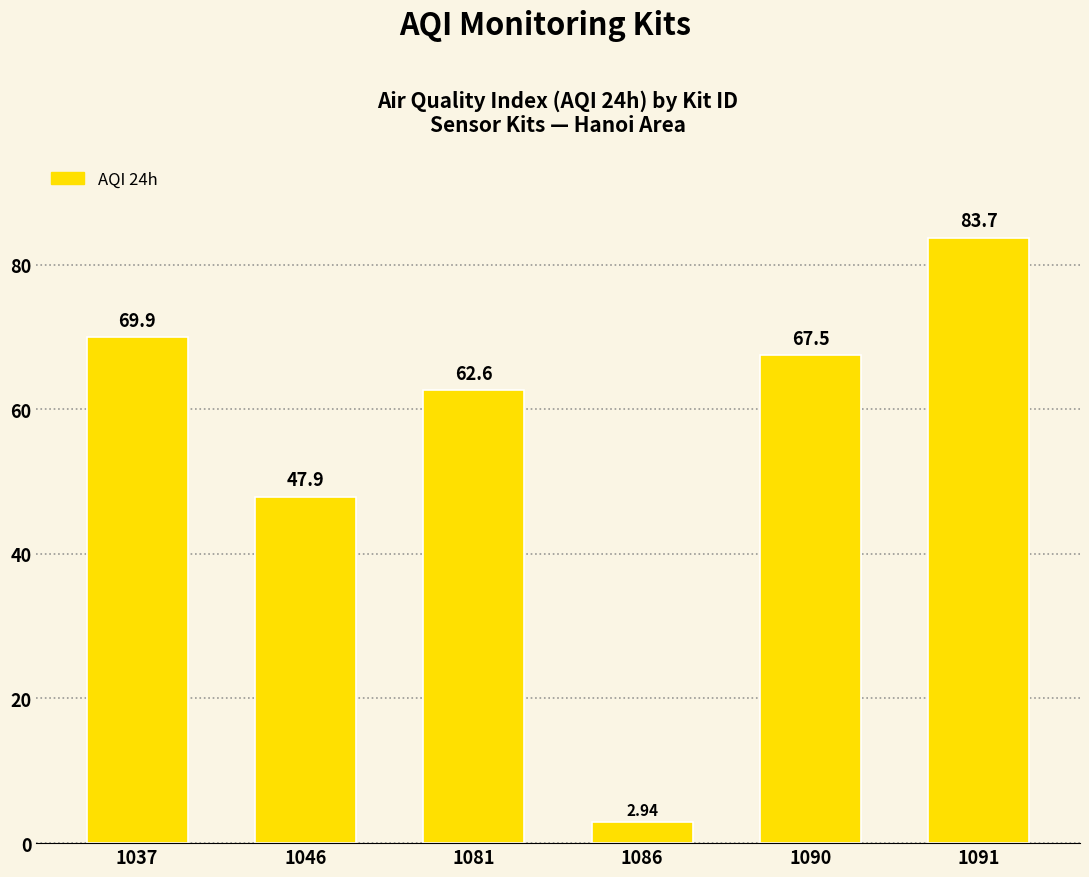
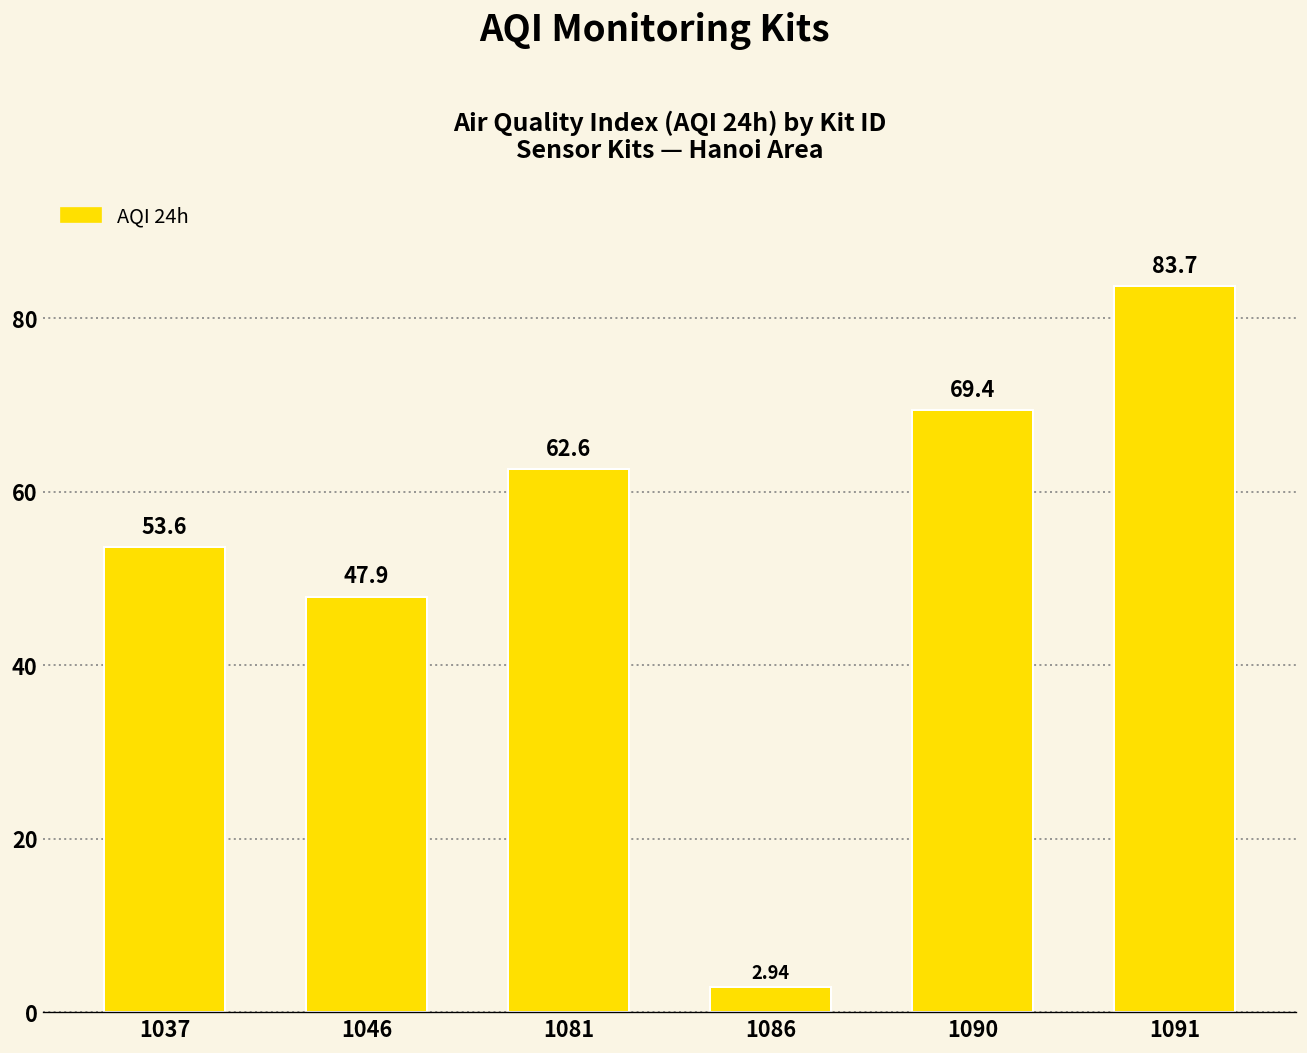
  {
-   "1037": 69.9,
+   "1037": 53.6,
    "1046": 47.9,
    "1081": 62.6,
    "1086": 2.94,
-   "1090": 67.5,
+   "1090": 69.4,
    "1091": 83.7
  }
